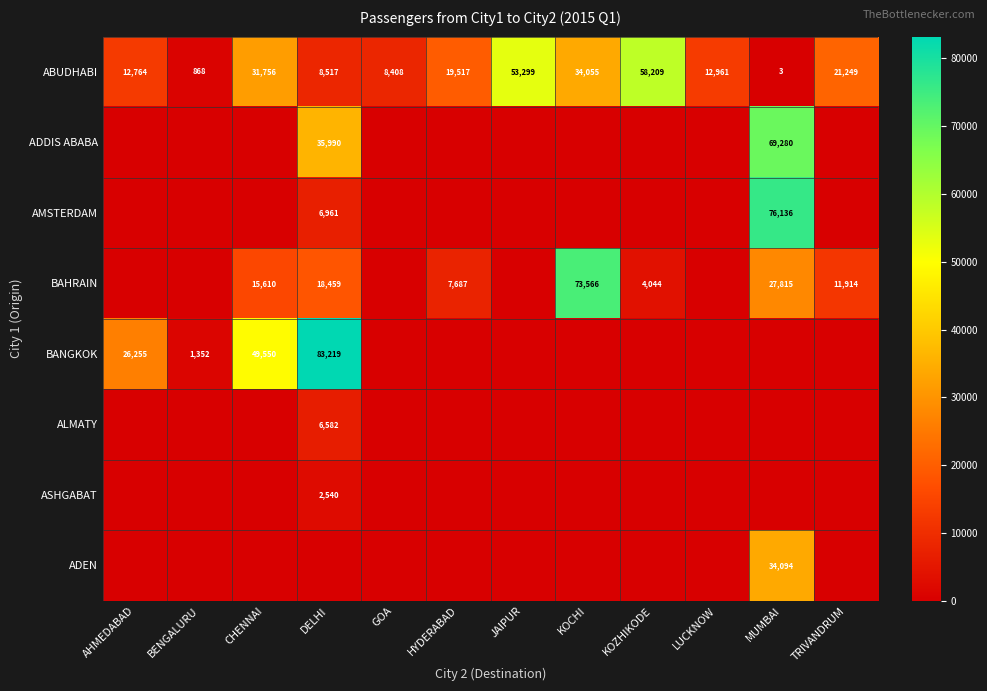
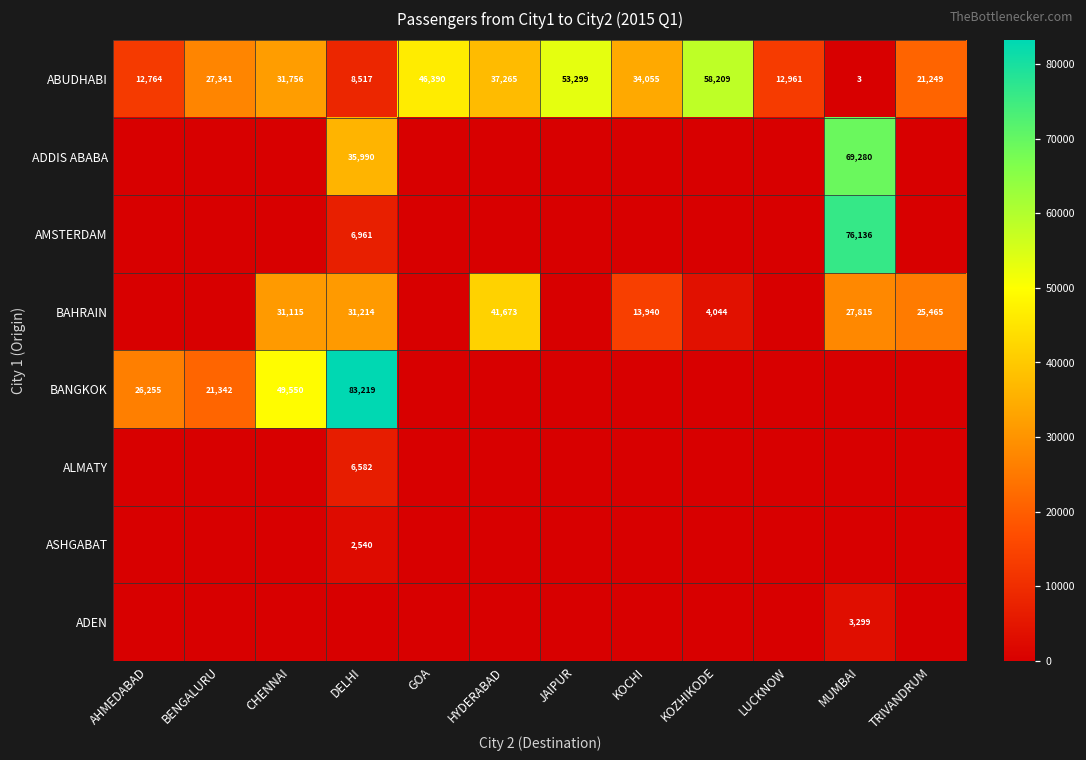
  {
    "ABUDHABI": {
      "AHMEDABAD": "12,764",
-     "BENGALURU": "868",
+     "BENGALURU": "27,341",
      "CHENNAI": "31,756",
      "DELHI": "8,517",
-     "GOA": "8,408",
-     "HYDERABAD": "19,517",
+     "GOA": "46,390",
+     "HYDERABAD": "37,265",
      "JAIPUR": "53,299",
      "KOCHI": "34,055",
      "KOZHIKODE": "58,209",
      "LUCKNOW": "12,961",
      "MUMBAI": "3",
      "TRIVANDRUM": "21,249"
    },
    "ADDIS ABABA": {
      "DELHI": "35,990",
      "MUMBAI": "69,280"
    },
    "AMSTERDAM": {
      "DELHI": "6,961",
      "MUMBAI": "76,136"
    },
    "BAHRAIN": {
-     "CHENNAI": "15,610",
-     "DELHI": "18,459",
-     "HYDERABAD": "7,687",
-     "KOCHI": "73,566",
+     "CHENNAI": "31,115",
+     "DELHI": "31,214",
+     "HYDERABAD": "41,673",
+     "KOCHI": "13,940",
      "KOZHIKODE": "4,044",
      "MUMBAI": "27,815",
-     "TRIVANDRUM": "11,914"
+     "TRIVANDRUM": "25,465"
    },
    "BANGKOK": {
      "AHMEDABAD": "26,255",
-     "BENGALURU": "1,352",
+     "BENGALURU": "21,342",
      "CHENNAI": "49,550",
      "DELHI": "83,219"
    },
    "ALMATY": {
      "DELHI": "6,582"
    },
    "ASHGABAT": {
      "DELHI": "2,540"
    },
    "ADEN": {
-     "MUMBAI": "34,094"
+     "MUMBAI": "3,299"
    }
  }
